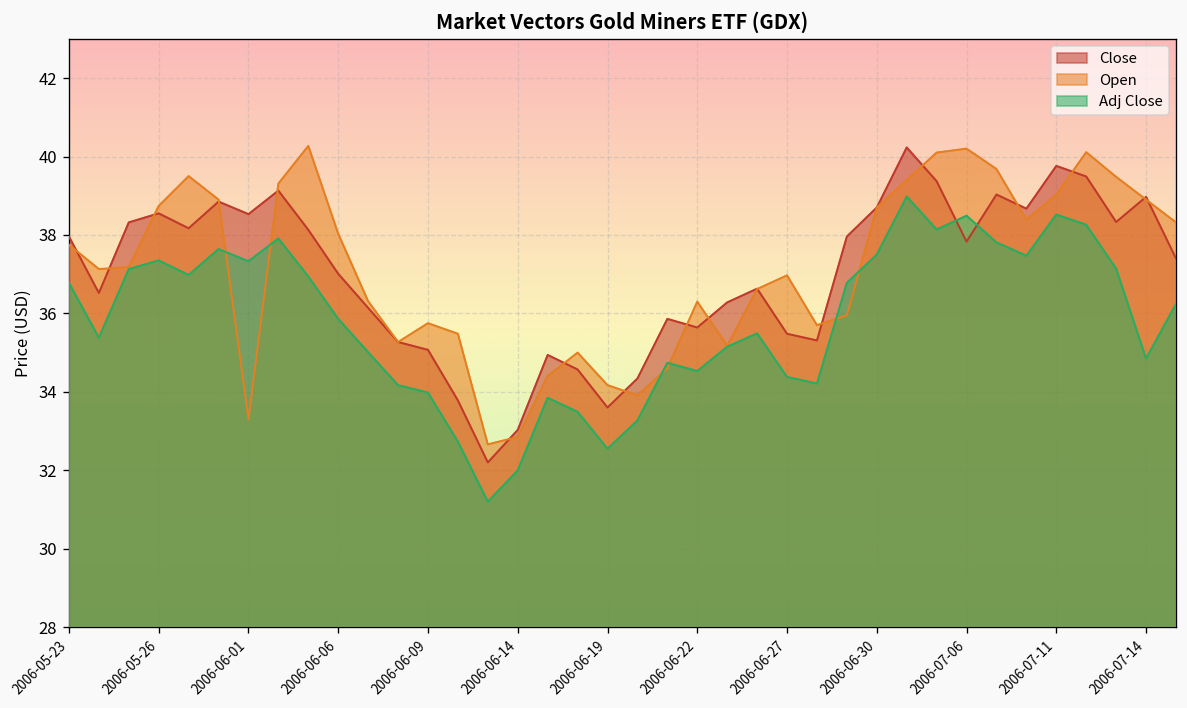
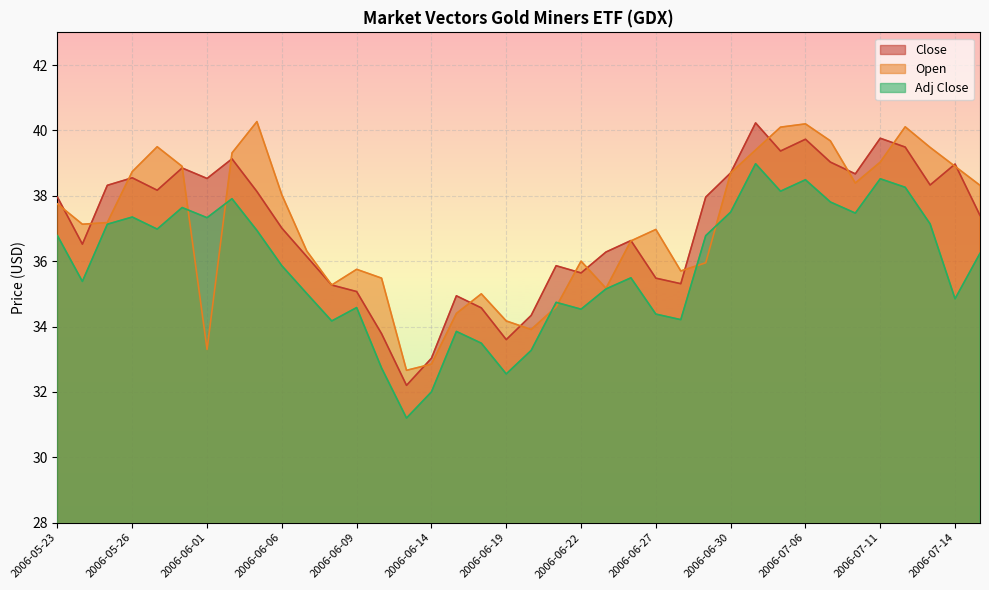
  {
    "Close": {
      "2006-05-23": 38.0,
      "2006-05-26": 38.6,
      "2006-06-01": 38.5,
      "2006-06-06": 37.0,
      "2006-06-09": 35.1,
      "2006-06-14": 33.0,
      "2006-06-19": 33.6,
      "2006-06-22": 35.6,
      "2006-06-27": 35.5,
-     "2006-07-06": 37.8,
+     "2006-07-06": 39.7,
      "2006-07-11": 39.8
    },
    "Open": {
      "2006-05-23": 37.8,
      "2006-05-26": 38.7,
      "2006-06-01": 33.3,
      "2006-06-06": 38.0,
      "2006-06-09": 35.8,
      "2006-06-14": 32.9,
      "2006-06-19": 34.2,
-     "2006-06-22": 36.3,
+     "2006-06-22": 36.0,
      "2006-06-27": 37.0,
      "2006-07-06": 40.2,
      "2006-07-11": 39.0
    },
    "Adj Close": {
      "2006-05-23": 36.8,
      "2006-05-26": 37.4,
      "2006-06-01": 37.3,
      "2006-06-06": 35.9,
-     "2006-06-09": 34.0,
+     "2006-06-09": 34.6,
      "2006-06-14": 32.0,
      "2006-06-19": 32.6,
      "2006-06-22": 34.5,
      "2006-06-27": 34.4,
      "2006-06-30": 37.5,
      "2006-07-06": 38.5,
      "2006-07-11": 38.5,
      "2006-07-14": 34.9
    }
  }
